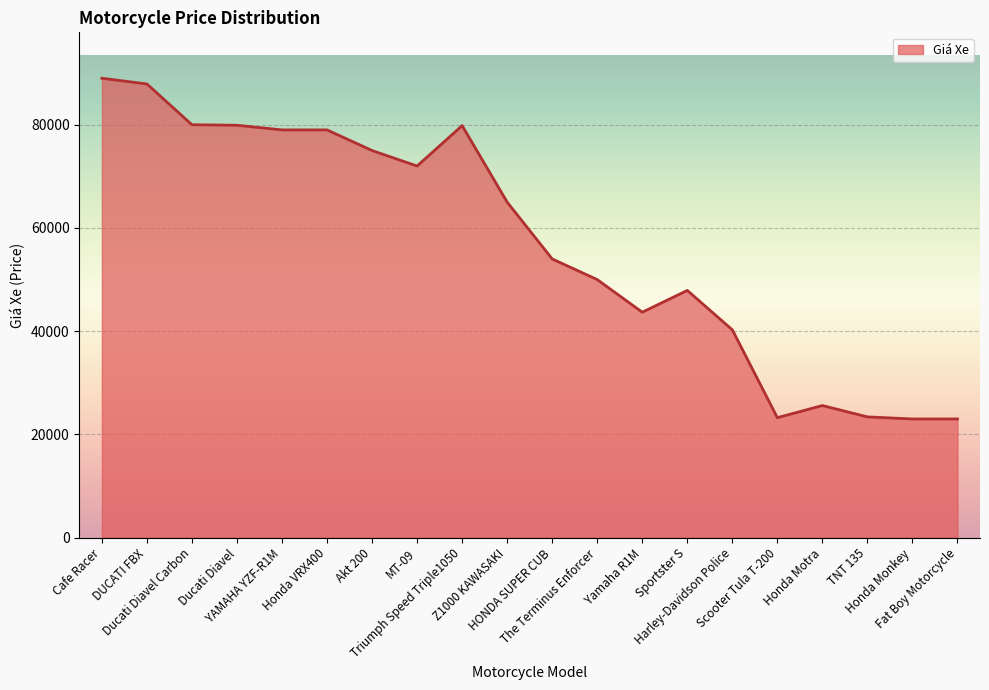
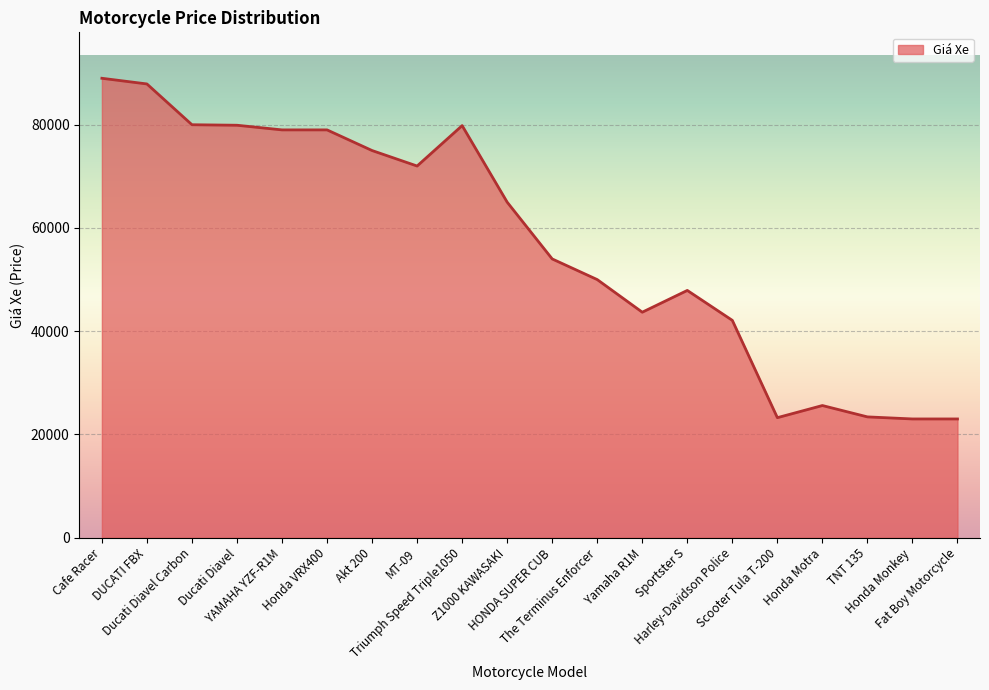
  {
    "Cafe Racer": 89000,
    "DUCATI FBX": 88000,
    "Ducati Diavel Carbon": 80000,
    "Ducati Diavel": 80000,
    "YAMAHA YZF-R1M": 79000,
    "Honda VRX400": 79000,
    "Akt 200": 75000,
    "MT-09": 72000,
    "Triumph Speed Triple1050": 80000,
    "Z1000 KAWASAKI": 65000,
    "HONDA SUPER CUB": 54000,
    "The Terminus Enforcer": 50000,
    "Yamaha R1M": 44000,
    "Sportster S": 48000,
-   "Harley-Davidson Police": 40000,
+   "Harley-Davidson Police": 42000,
    "Scooter Tula T-200": 23000,
    "Honda Motra": 26000,
    "TNT 135": 23000,
    "Honda Monkey": 23000,
    "Fat Boy Motorcycle": 23000
  }
